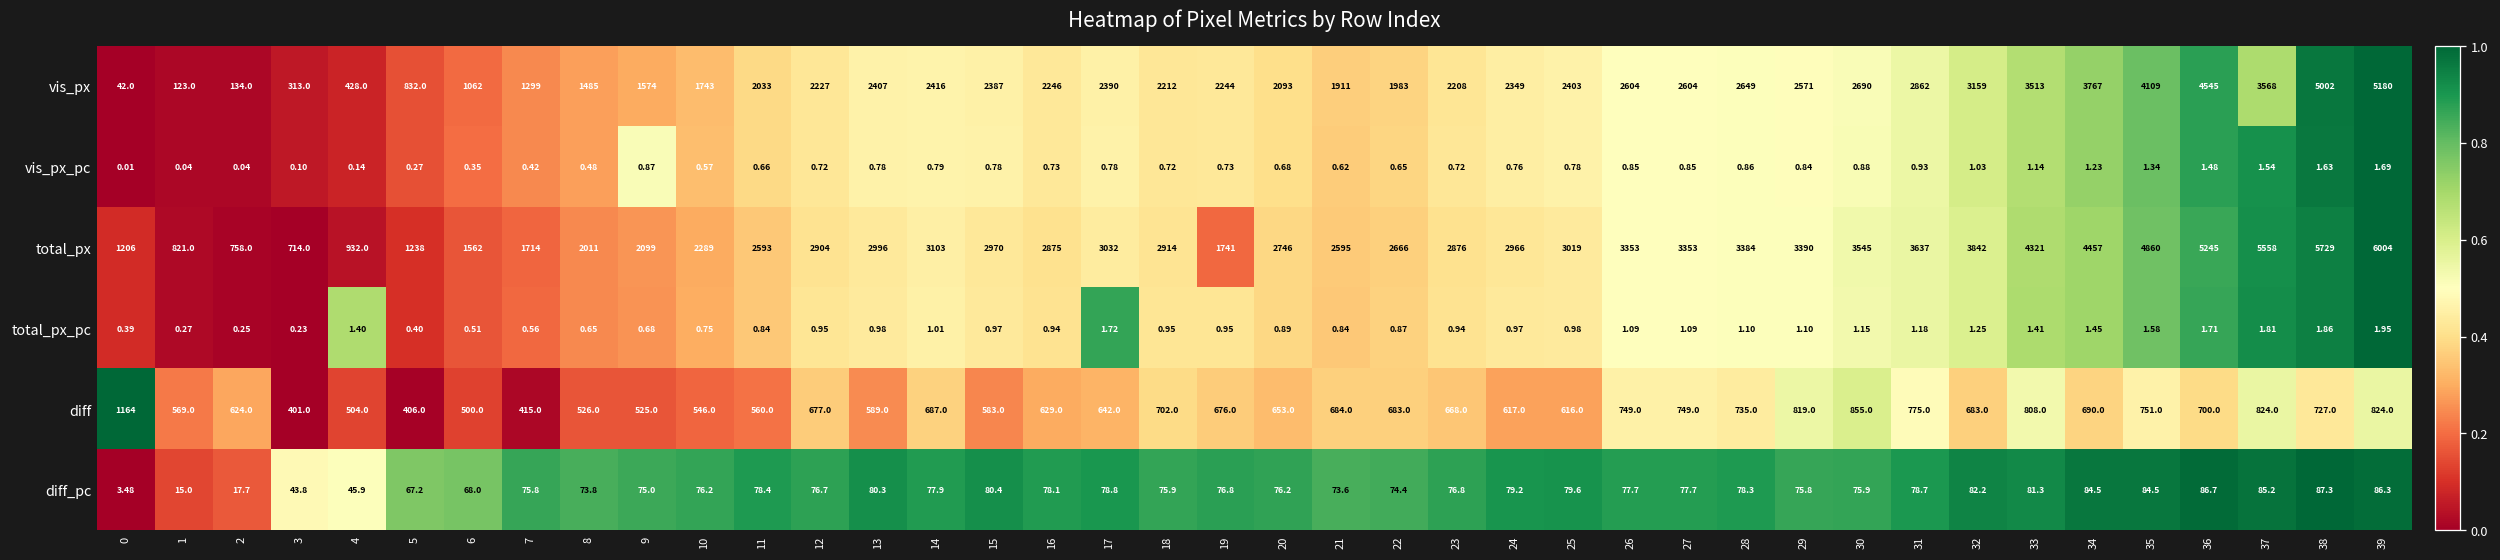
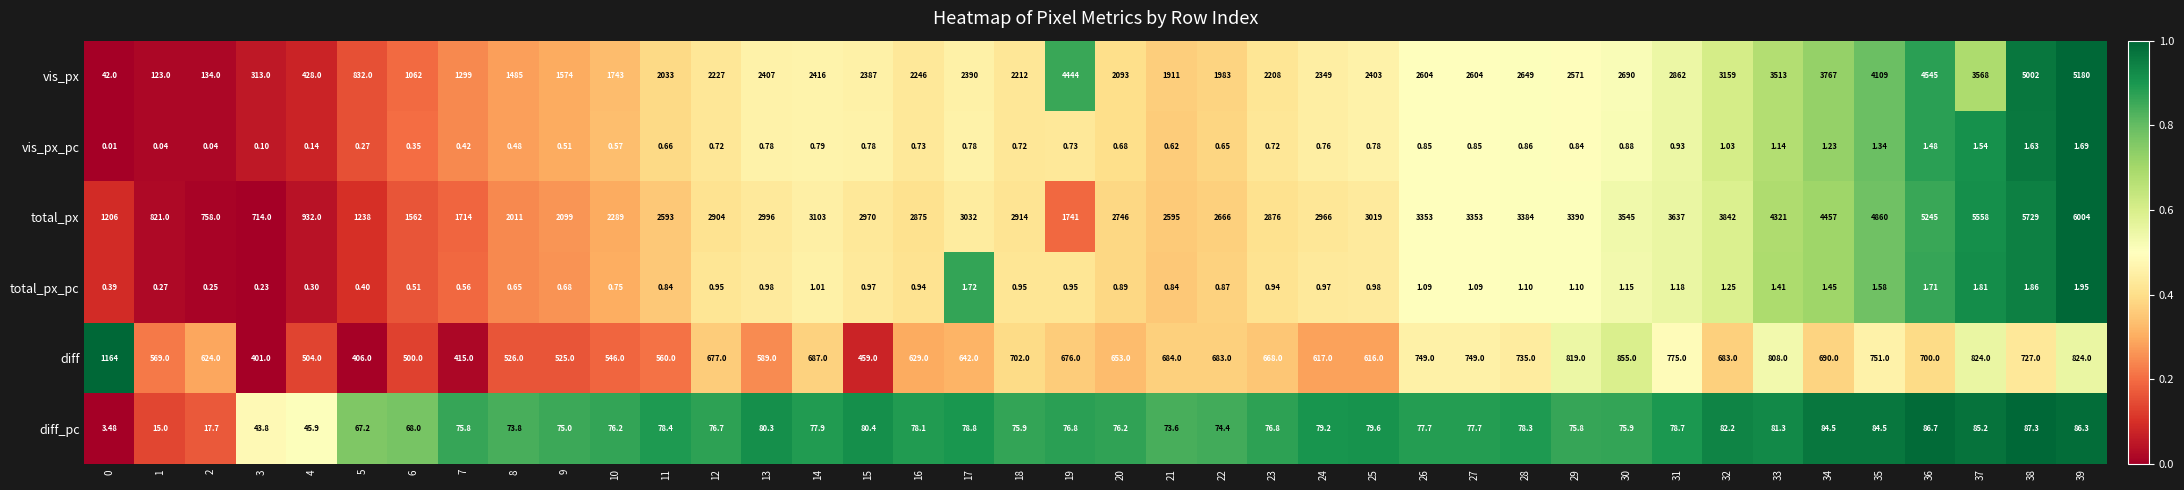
  {
    "vis_px": {
      "0": 42.0,
      "1": 123.0,
      "2": 134.0,
      "3": 313.0,
      "4": 428.0,
      "5": 832.0,
      "6": 1062,
      "7": 1299,
      "8": 1485,
      "9": 1574,
      "10": 1743,
      "11": 2033,
      "12": 2227,
      "13": 2407,
      "14": 2416,
      "15": 2387,
      "16": 2246,
      "17": 2390,
      "18": 2212,
-     "19": 2244,
+     "19": 4444,
      "20": 2093,
      "21": 1911,
      "22": 1983,
      "23": 2208,
      "24": 2349,
      "25": 2403,
      "26": 2604,
      "27": 2604,
      "28": 2649,
      "29": 2571,
      "30": 2690,
      "31": 2862,
      "32": 3159,
      "33": 3513,
      "34": 3767,
      "35": 4109,
      "36": 4545,
      "37": 3568,
      "38": 5002,
      "39": 5180
    },
    "vis_px_pc": {
      "0": 0.01,
      "1": 0.04,
      "2": 0.04,
      "3": 0.10,
      "4": 0.14,
      "5": 0.27,
      "6": 0.35,
      "7": 0.42,
      "8": 0.48,
-     "9": 0.87,
+     "9": 0.51,
      "10": 0.57,
      "11": 0.66,
      "12": 0.72,
      "13": 0.78,
      "14": 0.79,
      "15": 0.78,
      "16": 0.73,
      "17": 0.78,
      "18": 0.72,
      "19": 0.73,
      "20": 0.68,
      "21": 0.62,
      "22": 0.65,
      "23": 0.72,
      "24": 0.76,
      "25": 0.78,
      "26": 0.85,
      "27": 0.85,
      "28": 0.86,
      "29": 0.84,
      "30": 0.88,
      "31": 0.93,
      "32": 1.03,
      "33": 1.14,
      "34": 1.23,
      "35": 1.34,
      "36": 1.48,
      "37": 1.54,
      "38": 1.63,
      "39": 1.69
    },
    "total_px_pc": {
      "0": 0.39,
      "1": 0.27,
      "2": 0.25,
      "3": 0.23,
-     "4": 1.40,
+     "4": 0.30,
      "5": 0.40,
      "6": 0.51,
      "7": 0.56,
      "8": 0.65,
      "9": 0.68,
      "10": 0.75,
      "11": 0.84,
      "12": 0.95,
      "13": 0.98,
      "14": 1.01,
      "15": 0.97,
      "16": 0.94,
      "17": 1.72,
      "18": 0.95,
      "19": 0.95,
      "20": 0.89,
      "21": 0.84,
      "22": 0.87,
      "23": 0.94,
      "24": 0.97,
      "25": 0.98,
      "26": 1.09,
      "27": 1.09,
      "28": 1.10,
      "29": 1.10,
      "30": 1.15,
      "31": 1.18,
      "32": 1.25,
      "33": 1.41,
      "34": 1.45,
      "35": 1.58,
      "36": 1.71,
      "37": 1.81,
      "38": 1.86,
      "39": 1.95
    },
    "diff": {
      "0": 1164,
      "1": 569.0,
      "2": 624.0,
      "3": 401.0,
      "4": 504.0,
      "5": 406.0,
      "6": 500.0,
      "7": 415.0,
      "8": 526.0,
      "9": 525.0,
      "10": 546.0,
      "11": 560.0,
      "12": 677.0,
      "13": 589.0,
      "14": 687.0,
-     "15": 583.0,
+     "15": 459.0,
      "16": 629.0,
      "17": 642.0,
      "18": 702.0,
      "19": 676.0,
      "20": 653.0,
      "21": 684.0,
      "22": 683.0,
      "23": 668.0,
      "24": 617.0,
      "25": 616.0,
      "26": 749.0,
      "27": 749.0,
      "28": 735.0,
      "29": 819.0,
      "30": 855.0,
      "31": 775.0,
      "32": 683.0,
      "33": 808.0,
      "34": 690.0,
      "35": 751.0,
      "36": 700.0,
      "37": 824.0,
      "38": 727.0,
      "39": 824.0
    }
  }
